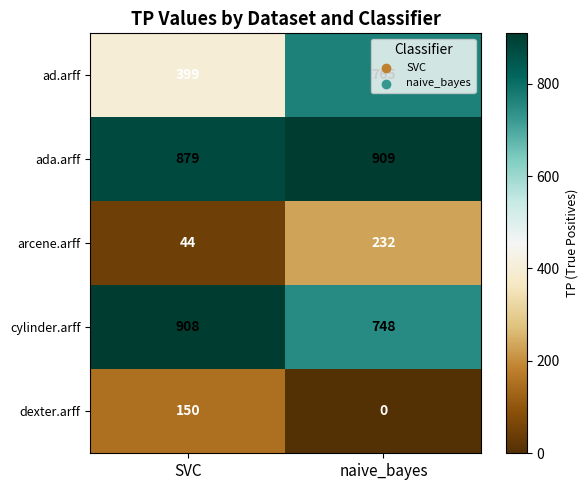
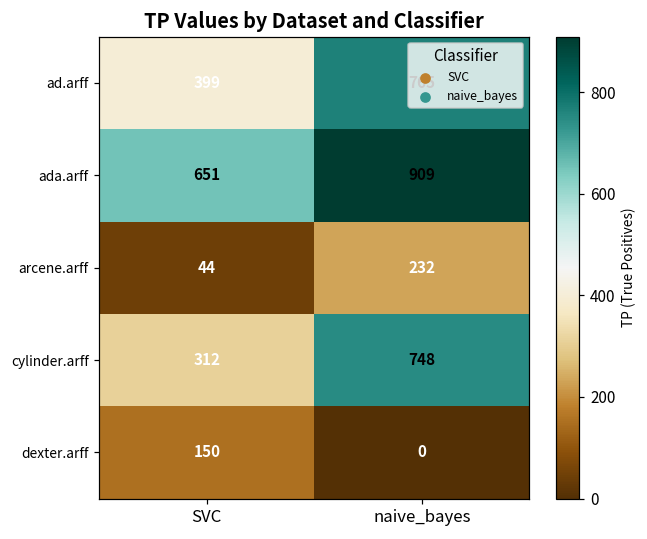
  {
    "ada.arff": {
-     "SVC": 879,
+     "SVC": 651,
      "naive_bayes": 909
    },
    "arcene.arff": {
      "SVC": 44,
      "naive_bayes": 232
    },
    "cylinder.arff": {
-     "SVC": 908,
+     "SVC": 312,
      "naive_bayes": 748
    },
    "dexter.arff": {
      "SVC": 150,
      "naive_bayes": 0
    }
  }
